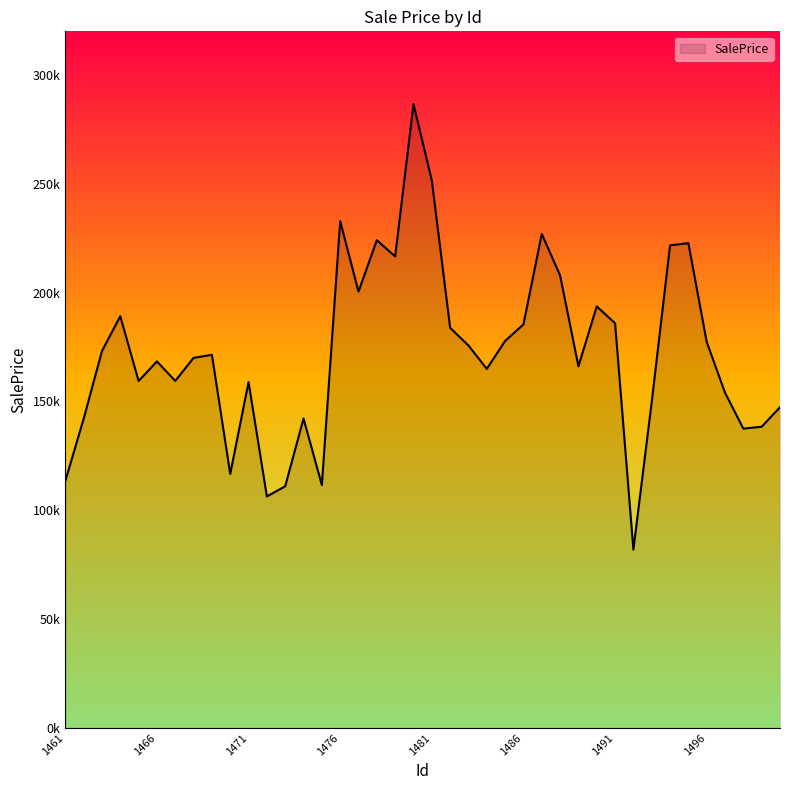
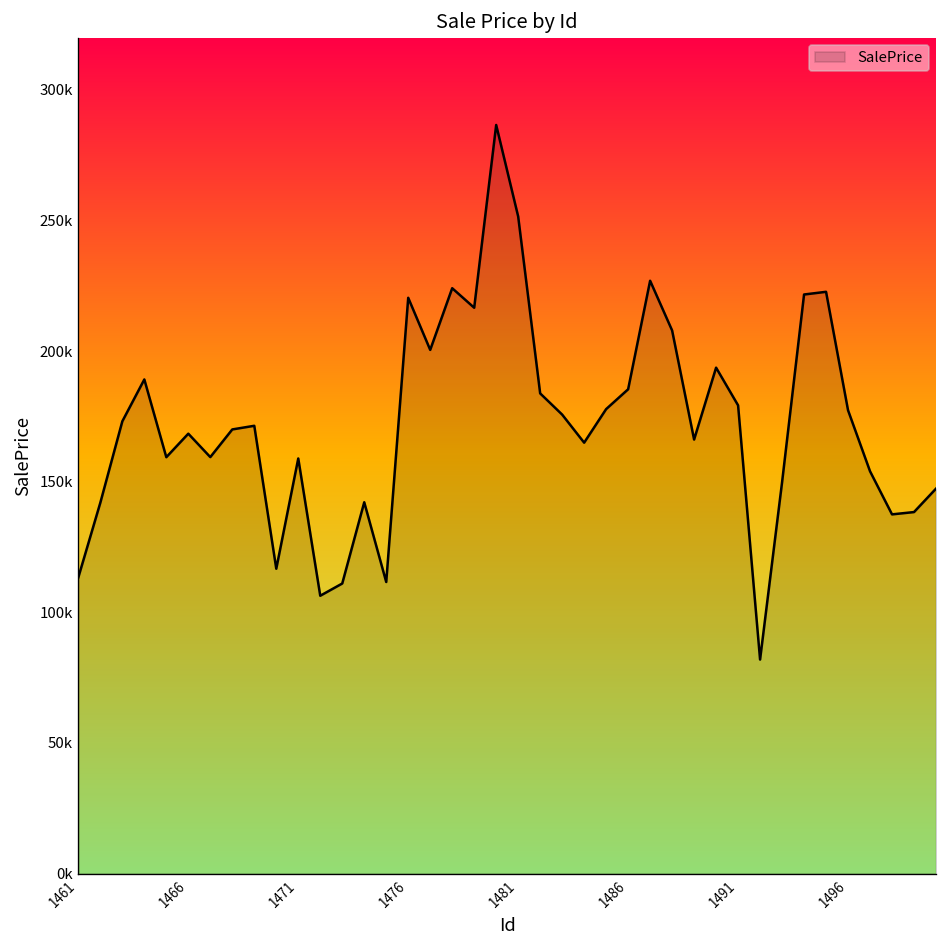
  {
    "1461": 113000,
    "1466": 168000,
    "1471": 159000,
-   "1476": 233000,
+   "1476": 220000,
    "1481": 252000,
    "1486": 185000,
-   "1491": 186000,
+   "1491": 179000,
    "1496": 177000
  }
